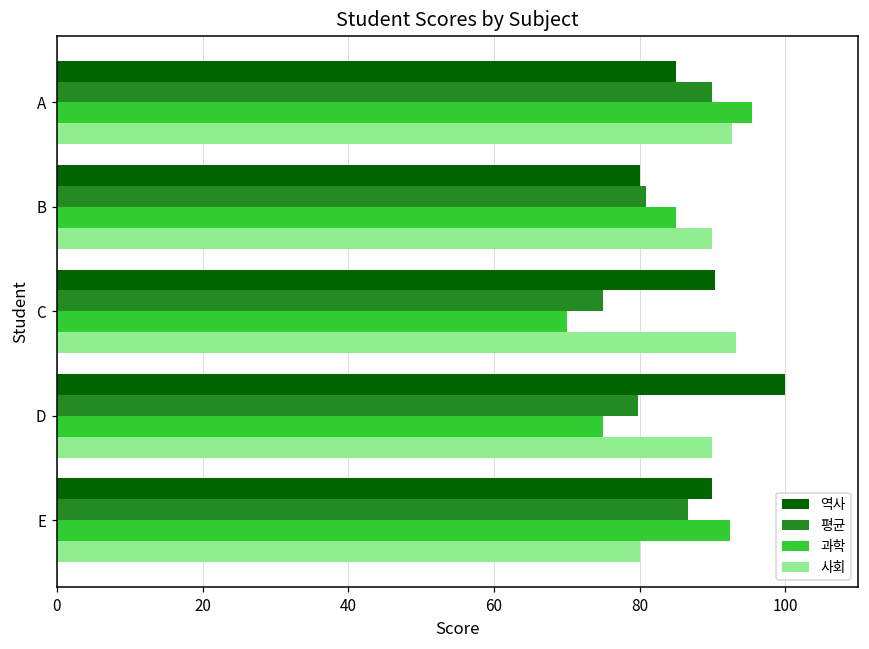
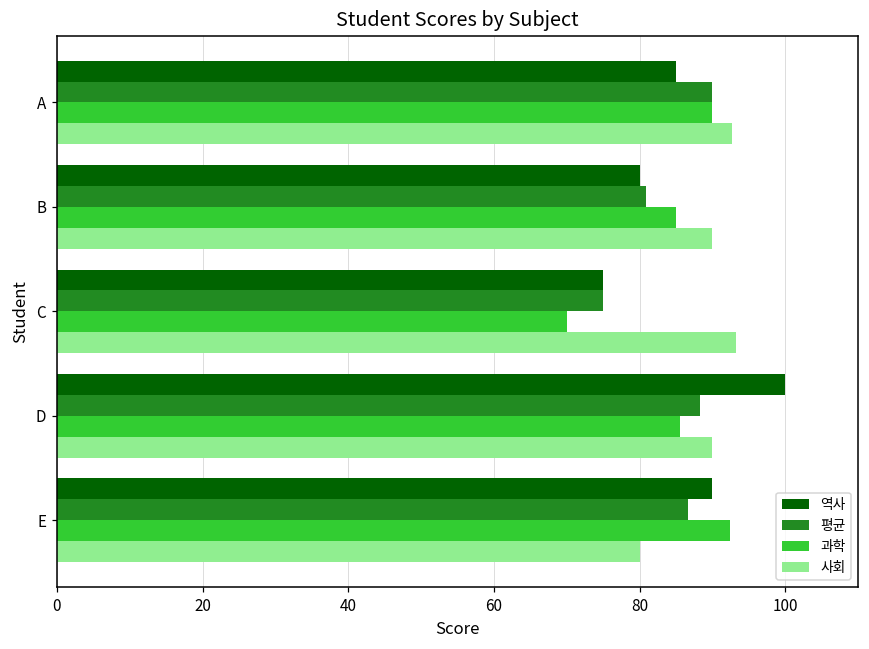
  {
    "역사": {
      "A": 85,
      "B": 80,
-     "C": 90,
+     "C": 75,
      "D": 100,
      "E": 90
    },
    "평균": {
      "A": 90,
      "B": 81,
      "C": 75,
-     "D": 80,
+     "D": 88,
      "E": 87
    },
    "과학": {
-     "A": 95,
+     "A": 90,
      "B": 85,
      "C": 70,
-     "D": 75,
+     "D": 86,
      "E": 92
    },
    "사회": {
      "A": 93,
      "B": 90,
      "C": 93,
      "D": 90,
      "E": 80
    }
  }
